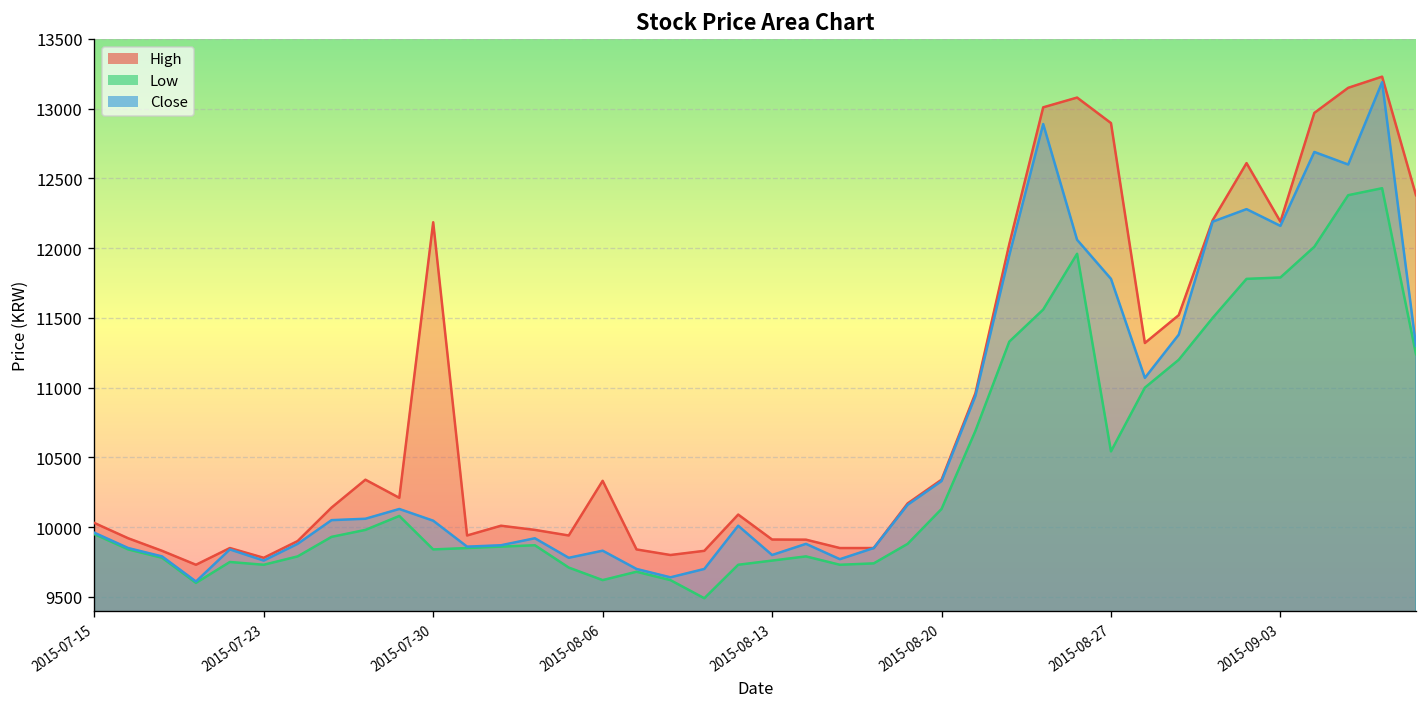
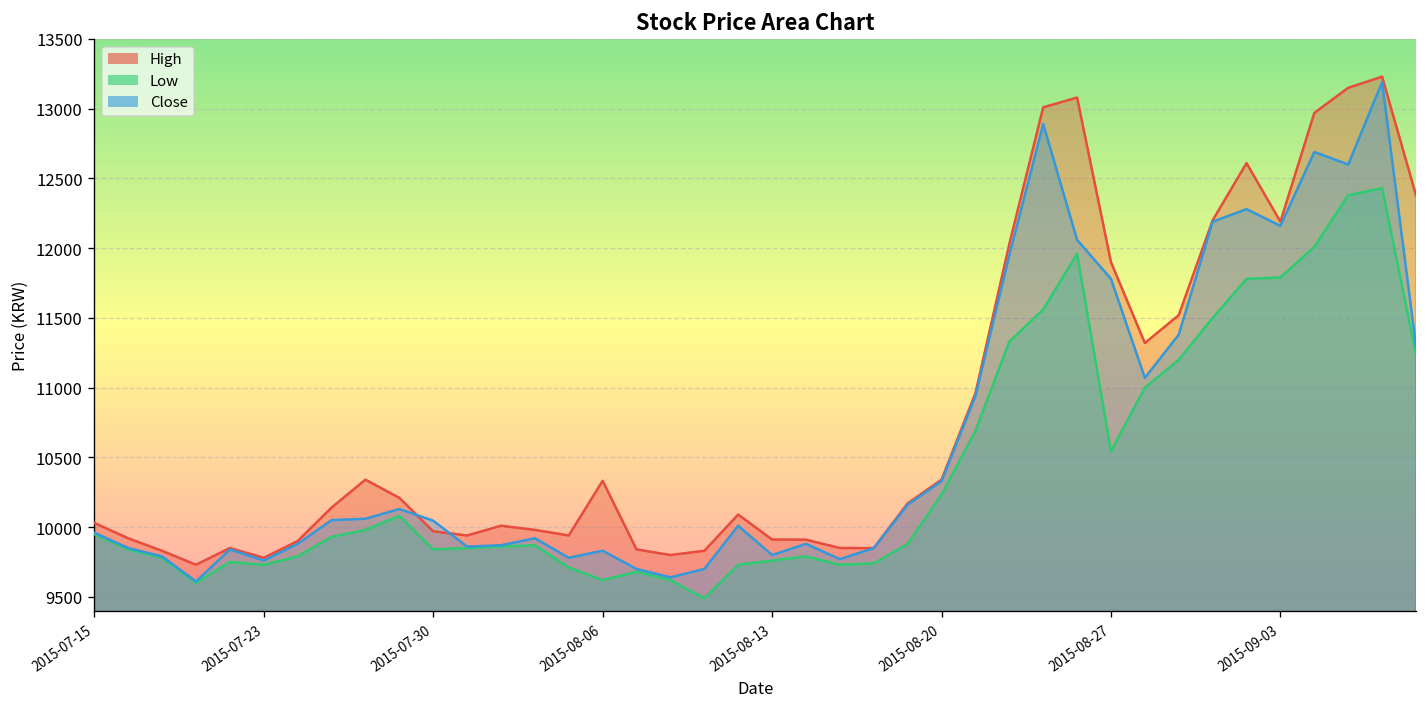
  {
    "High": {
      "2015-07-15": 10030,
-     "2015-07-30": 12190,
+     "2015-07-30": 9970,
      "2015-08-06": 10330,
      "2015-08-13": 9910,
-     "2015-08-27": 12900,
+     "2015-08-27": 11900,
      "2015-09-03": 12190
    },
    "Low": {
      "2015-07-23": 9730,
      "2015-07-30": 9840,
      "2015-08-06": 9620,
      "2015-08-13": 9760,
-     "2015-08-20": 10130,
+     "2015-08-20": 10230,
      "2015-08-27": 10540,
      "2015-09-03": 11790
    },
    "Close": {
      "2015-07-30": 10050,
      "2015-08-06": 9830,
      "2015-08-13": 9800,
      "2015-08-27": 11780,
      "2015-09-03": 12160
    }
  }
